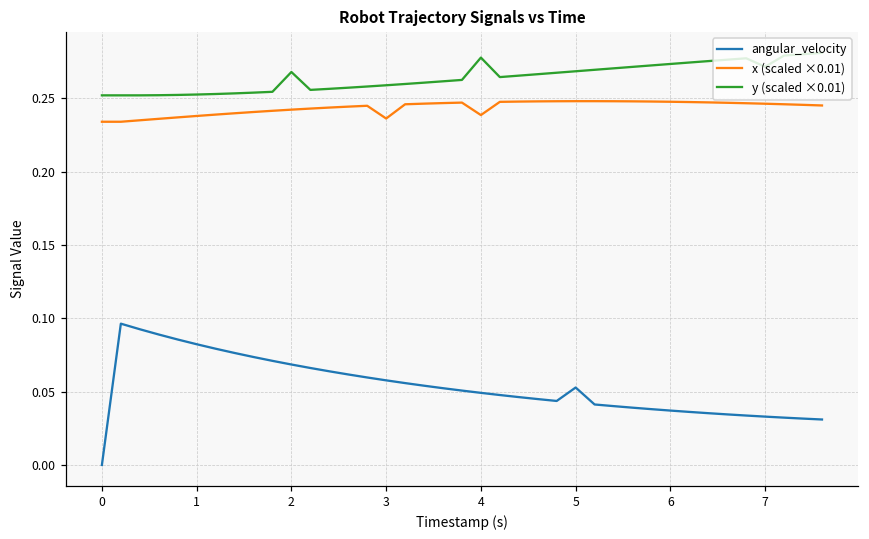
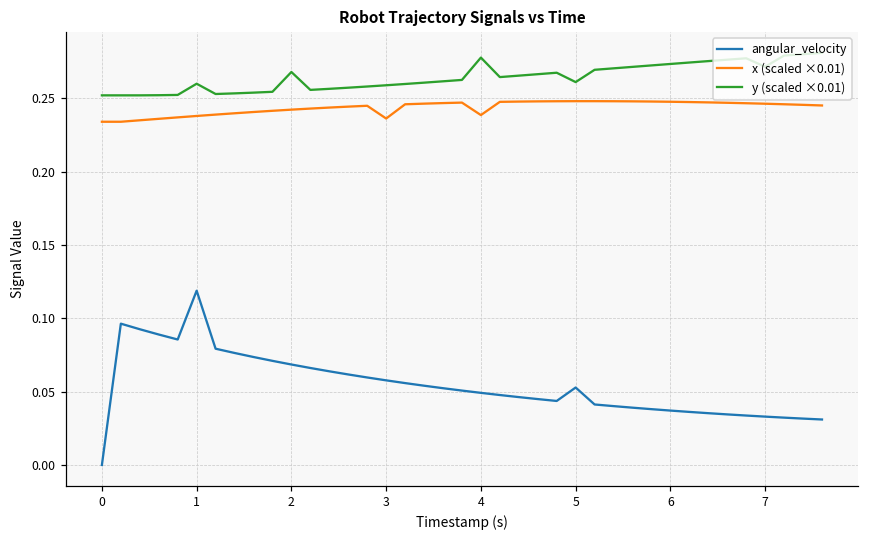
  {
    "angular_velocity": {
      "0": 0.000,
-     "1": 0.082,
+     "1": 0.119,
      "2": 0.069,
      "3": 0.058,
      "4": 0.049,
      "5": 0.053,
      "6": 0.037,
      "7": 0.033
    },
    "x (scaled ×0.01)": {
      "0": 0.234,
      "1": 0.238,
      "2": 0.242,
      "3": 0.236,
      "4": 0.239,
      "5": 0.248,
      "6": 0.248,
      "7": 0.246
    },
    "y (scaled ×0.01)": {
      "0": 0.252,
-     "1": 0.253,
+     "1": 0.260,
      "2": 0.268,
      "3": 0.259,
      "4": 0.278,
-     "5": 0.268,
+     "5": 0.261,
      "6": 0.273
    }
  }
